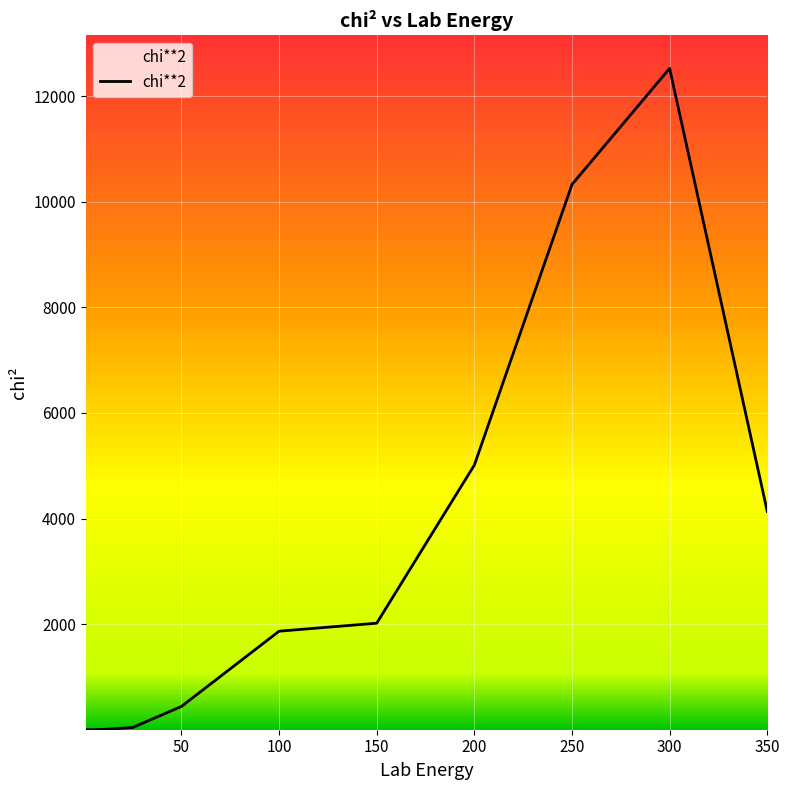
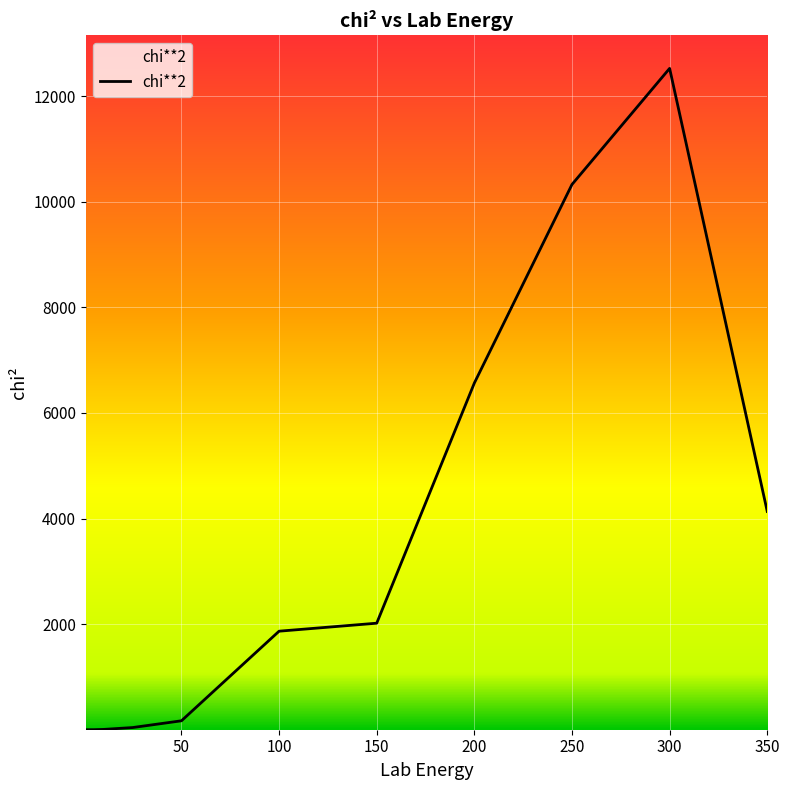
  {
-   "50": 400,
+   "50": 200,
    "100": 1900,
    "150": 2000,
-   "200": 5000,
+   "200": 6600,
    "250": 10300,
    "300": 12500,
    "350": 4100
  }
